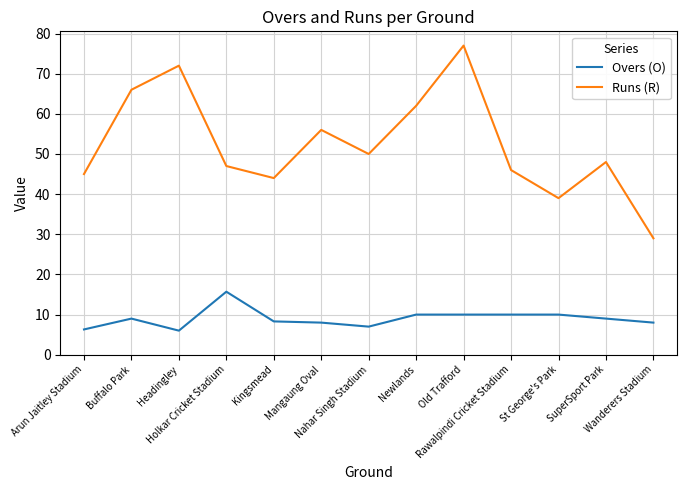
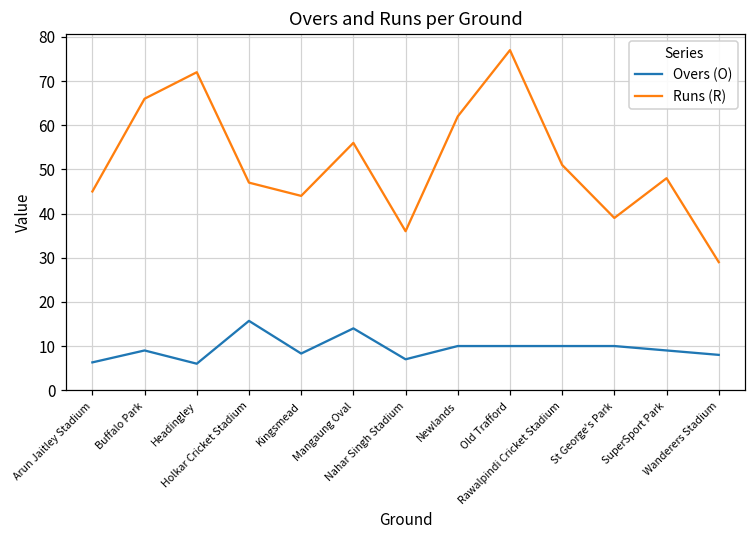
  {
    "Overs (O)": {
      "Arun Jaitley Stadium": 6,
      "Buffalo Park": 9,
      "Headingley": 6,
      "Holkar Cricket Stadium": 16,
      "Kingsmead": 8,
-     "Mangaung Oval": 8,
+     "Mangaung Oval": 14,
      "Nahar Singh Stadium": 7,
      "Newlands": 10,
      "Old Trafford": 10,
      "Rawalpindi Cricket Stadium": 10,
      "St George's Park": 10,
      "SuperSport Park": 9,
      "Wanderers Stadium": 8
    },
    "Runs (R)": {
      "Arun Jaitley Stadium": 45,
      "Buffalo Park": 66,
      "Headingley": 72,
      "Holkar Cricket Stadium": 47,
      "Kingsmead": 44,
      "Mangaung Oval": 56,
-     "Nahar Singh Stadium": 50,
+     "Nahar Singh Stadium": 36,
      "Newlands": 62,
      "Old Trafford": 77,
-     "Rawalpindi Cricket Stadium": 46,
+     "Rawalpindi Cricket Stadium": 51,
      "St George's Park": 39,
      "SuperSport Park": 48,
      "Wanderers Stadium": 29
    }
  }
